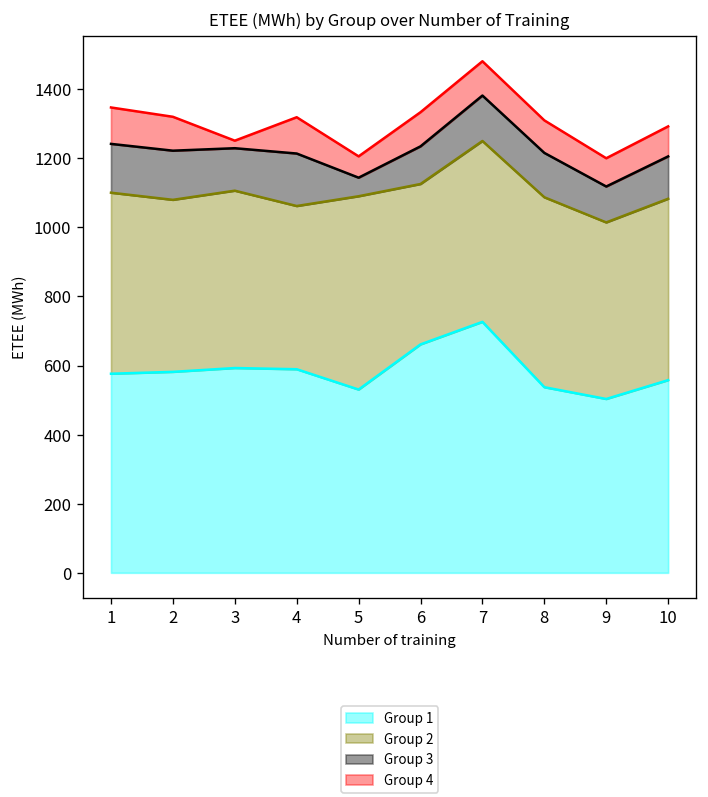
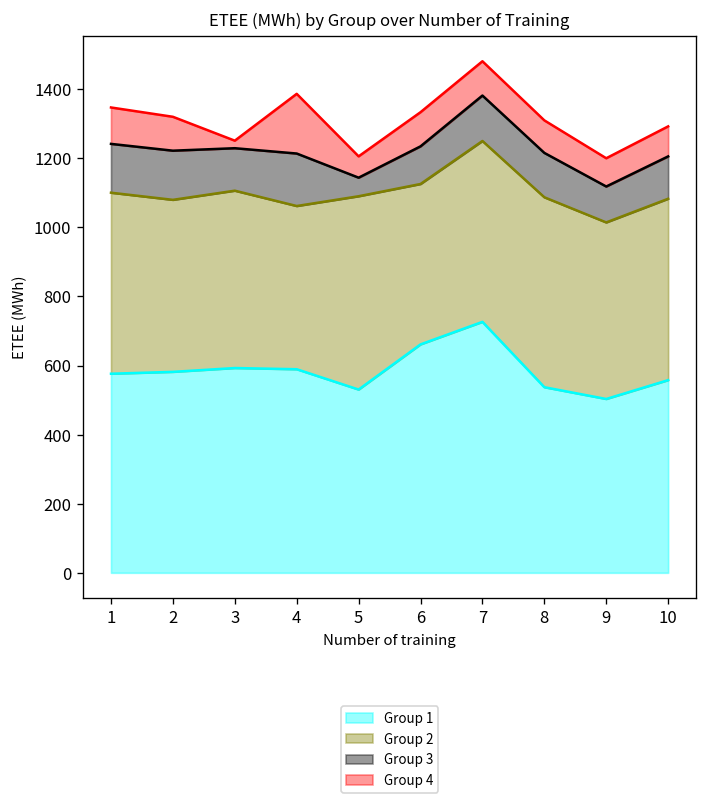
  {
    "Group 1": {
      "1": 580,
      "2": 580,
      "3": 590,
      "4": 590,
      "5": 530,
      "6": 660,
      "7": 730,
      "8": 540,
      "9": 500,
      "10": 560
    },
    "Group 2": {
      "1": 520,
      "2": 500,
      "3": 510,
      "4": 470,
      "5": 560,
      "6": 460,
      "7": 520,
      "8": 550,
      "9": 510,
      "10": 530
    },
    "Group 3": {
      "1": 140,
      "2": 140,
      "3": 120,
      "4": 150,
      "5": 50,
      "6": 110,
      "7": 130,
      "8": 130,
      "9": 100,
      "10": 120
    },
    "Group 4": {
      "1": 110,
      "2": 100,
      "3": 20,
-     "4": 110,
+     "4": 170,
      "5": 60,
      "6": 100,
      "7": 100,
      "8": 90,
      "9": 80,
      "10": 90
    }
  }
